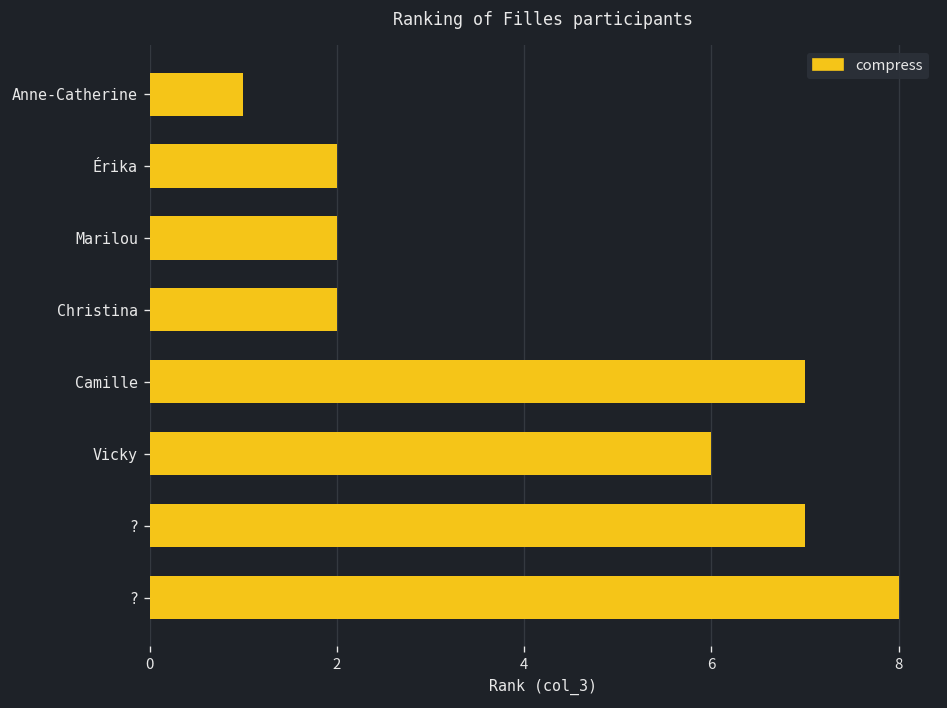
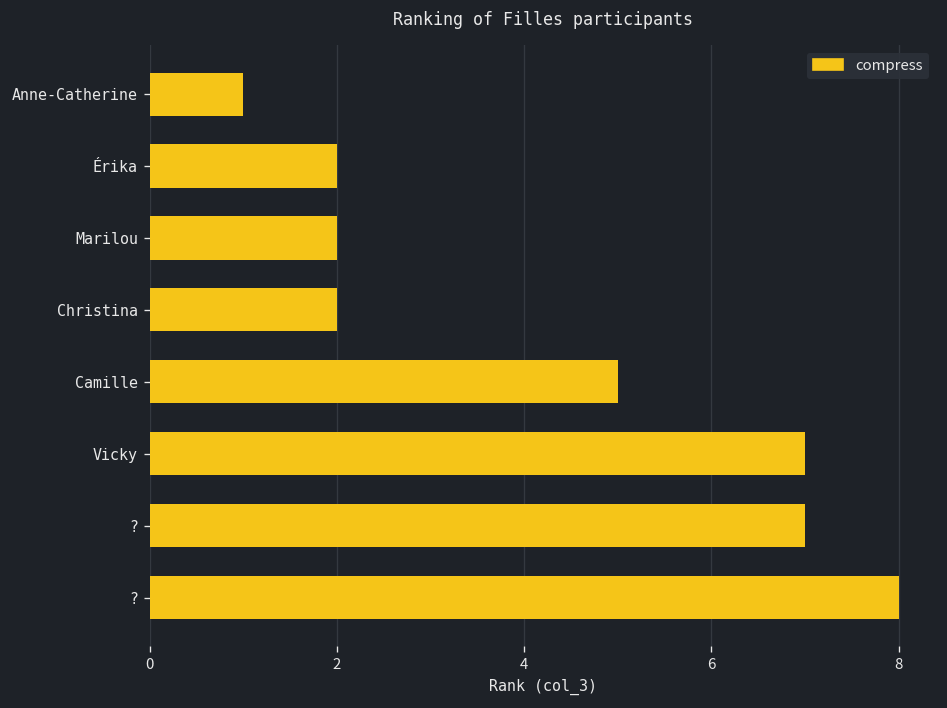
  {
    "Anne-Catherine": 1,
    "Érika": 2,
    "Marilou": 2,
    "Christina": 2,
-   "Camille": 7,
-   "Vicky": 6
+   "Camille": 5,
+   "Vicky": 7
  }
